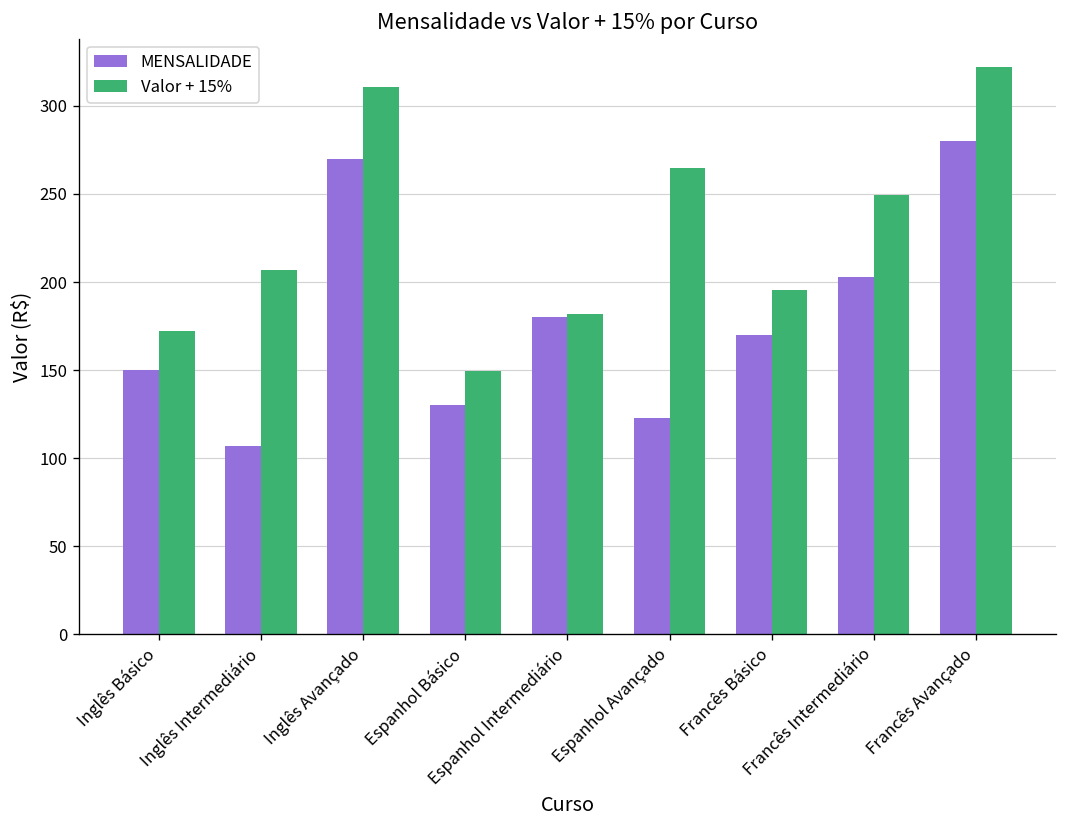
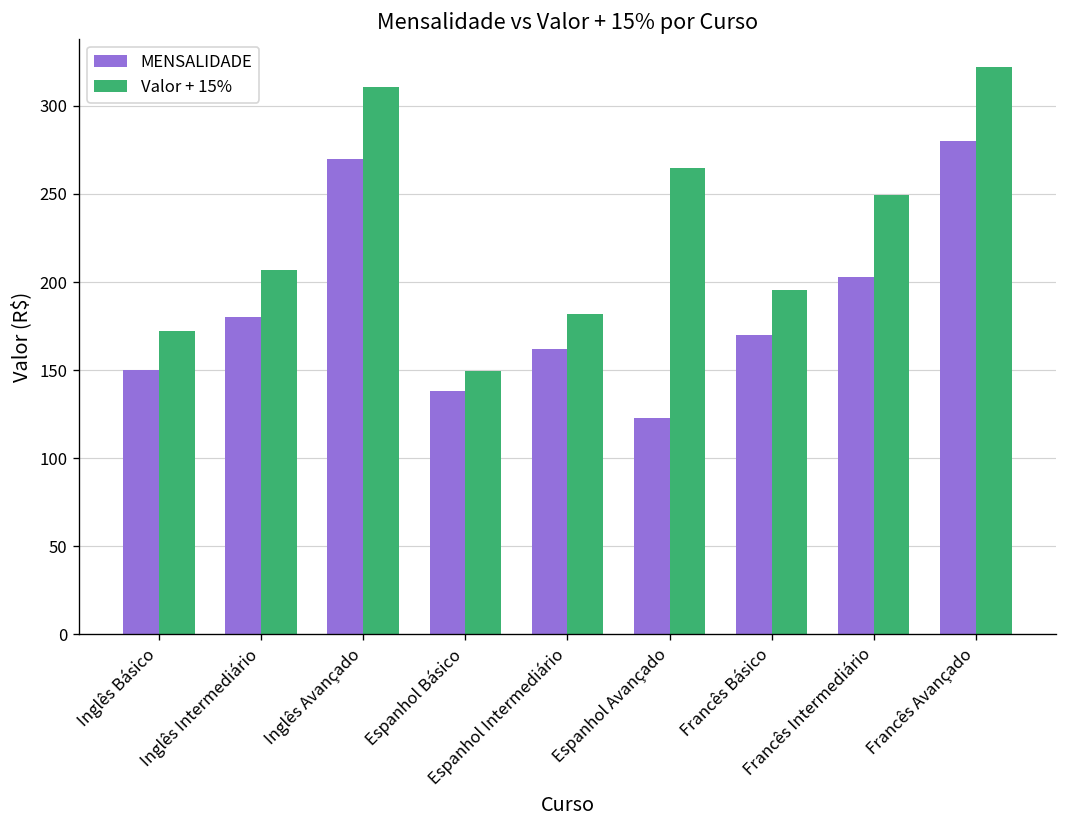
  {
    "MENSALIDADE": {
      "Inglês Básico": 150,
-     "Inglês Intermediário": 107,
+     "Inglês Intermediário": 180,
      "Inglês Avançado": 270,
-     "Espanhol Básico": 130,
-     "Espanhol Intermediário": 180,
+     "Espanhol Básico": 138,
+     "Espanhol Intermediário": 162,
      "Espanhol Avançado": 123,
      "Francês Básico": 170,
      "Francês Intermediário": 203,
      "Francês Avançado": 280
    },
    "Valor + 15%": {
      "Inglês Básico": 173,
      "Inglês Intermediário": 207,
      "Inglês Avançado": 311,
      "Espanhol Básico": 150,
      "Espanhol Intermediário": 182,
      "Espanhol Avançado": 265,
      "Francês Básico": 196,
      "Francês Intermediário": 250,
      "Francês Avançado": 322
    }
  }
